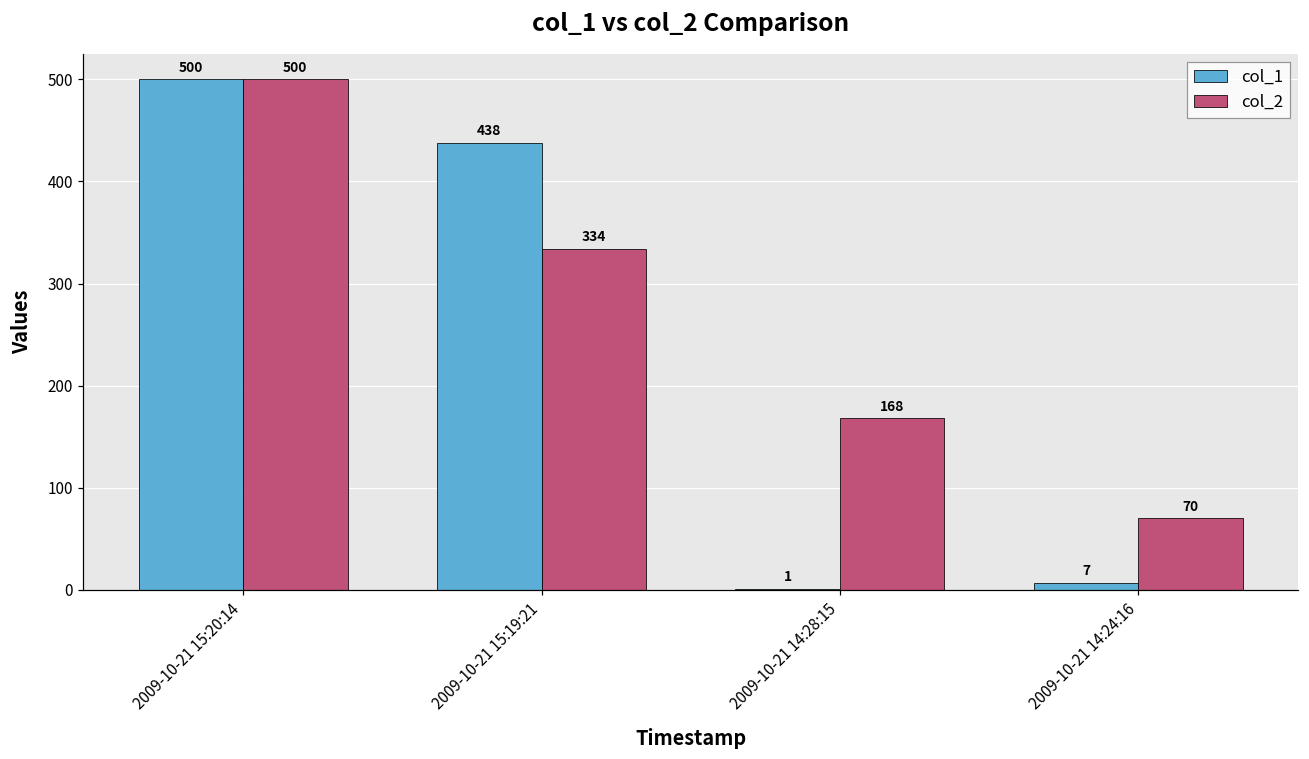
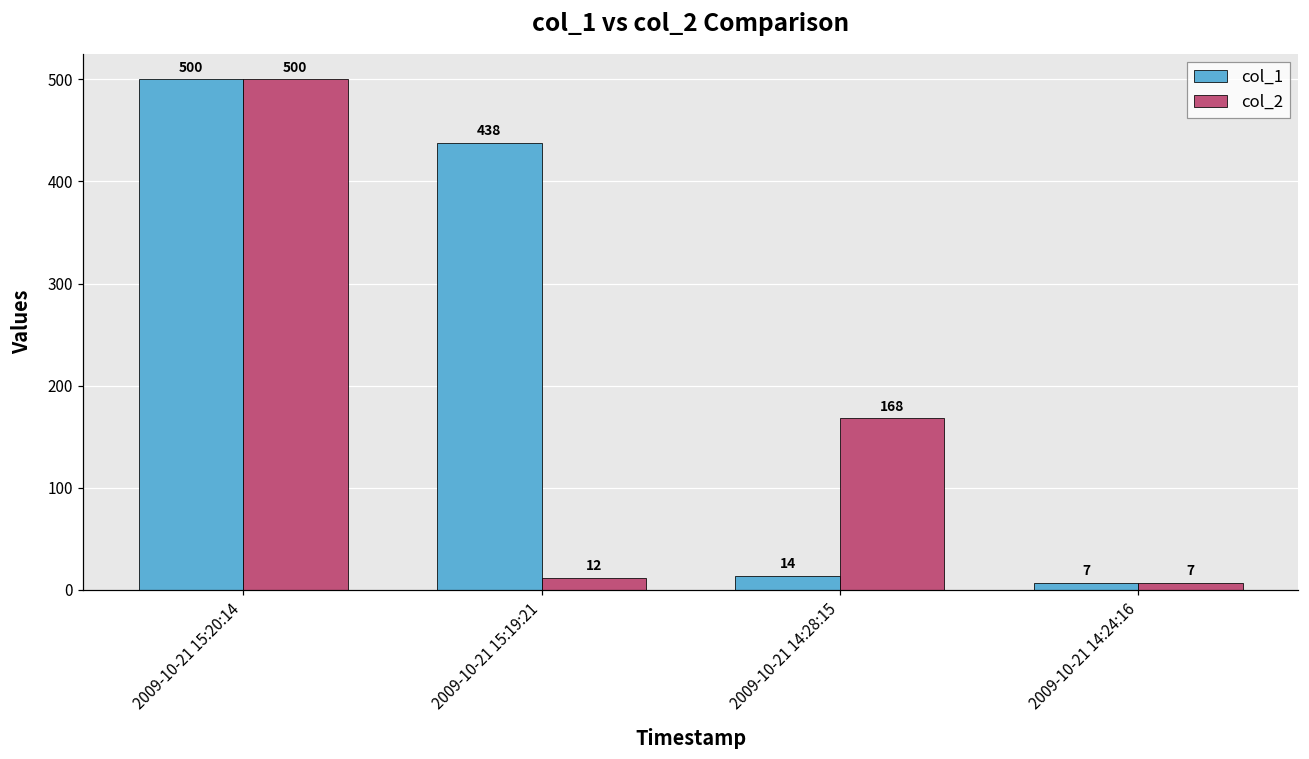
  {
    "col_1": {
      "2009-10-21 15:20:14": 500,
      "2009-10-21 15:19:21": 438,
-     "2009-10-21 14:28:15": 1,
+     "2009-10-21 14:28:15": 14,
      "2009-10-21 14:24:16": 7
    },
    "col_2": {
      "2009-10-21 15:20:14": 500,
-     "2009-10-21 15:19:21": 334,
+     "2009-10-21 15:19:21": 12,
      "2009-10-21 14:28:15": 168,
-     "2009-10-21 14:24:16": 70
+     "2009-10-21 14:24:16": 7
    }
  }
